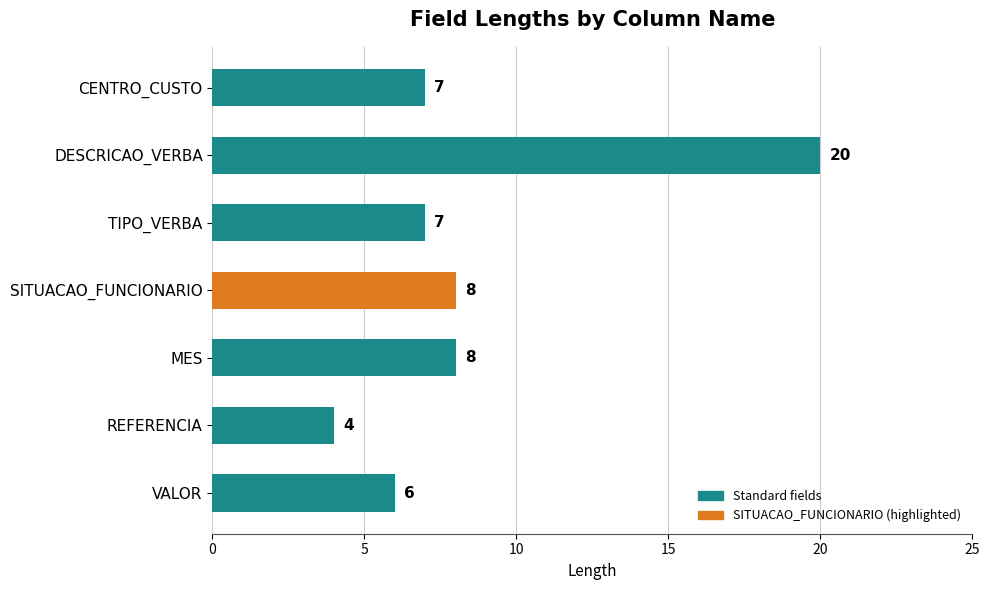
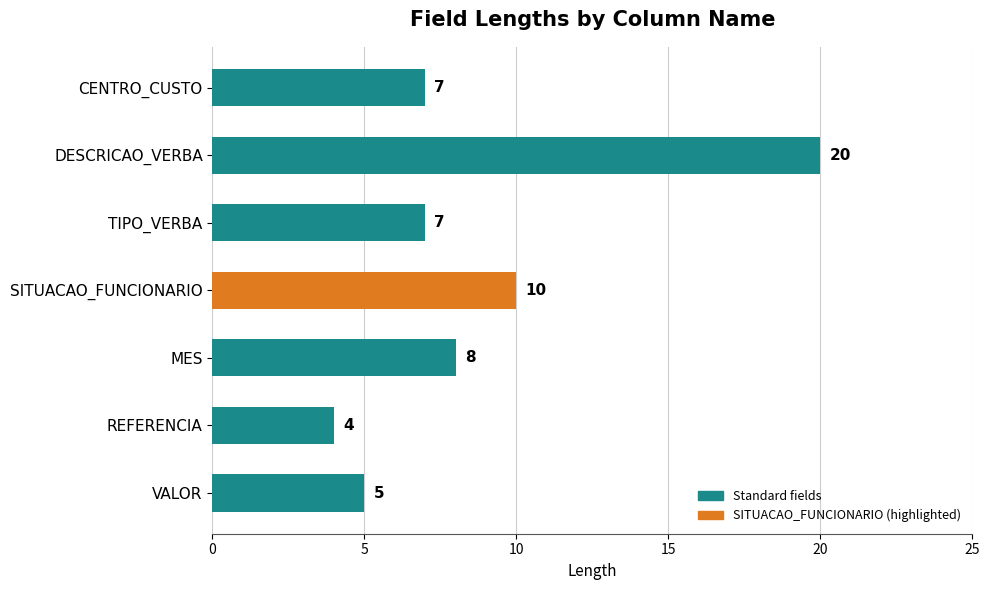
  {
    "CENTRO_CUSTO": 7,
    "DESCRICAO_VERBA": 20,
    "TIPO_VERBA": 7,
-   "SITUACAO_FUNCIONARIO": 8,
+   "SITUACAO_FUNCIONARIO": 10,
    "MES": 8,
    "REFERENCIA": 4,
-   "VALOR": 6
+   "VALOR": 5
  }
